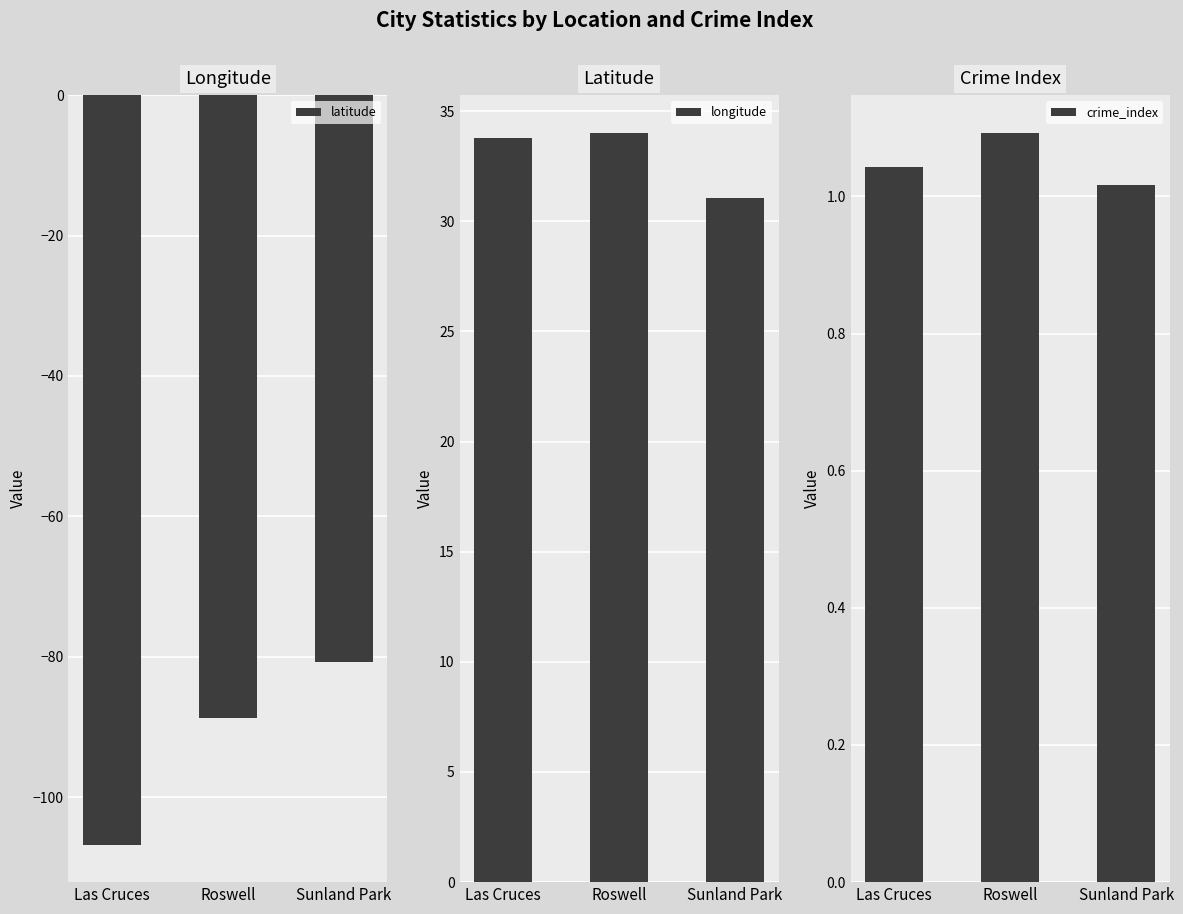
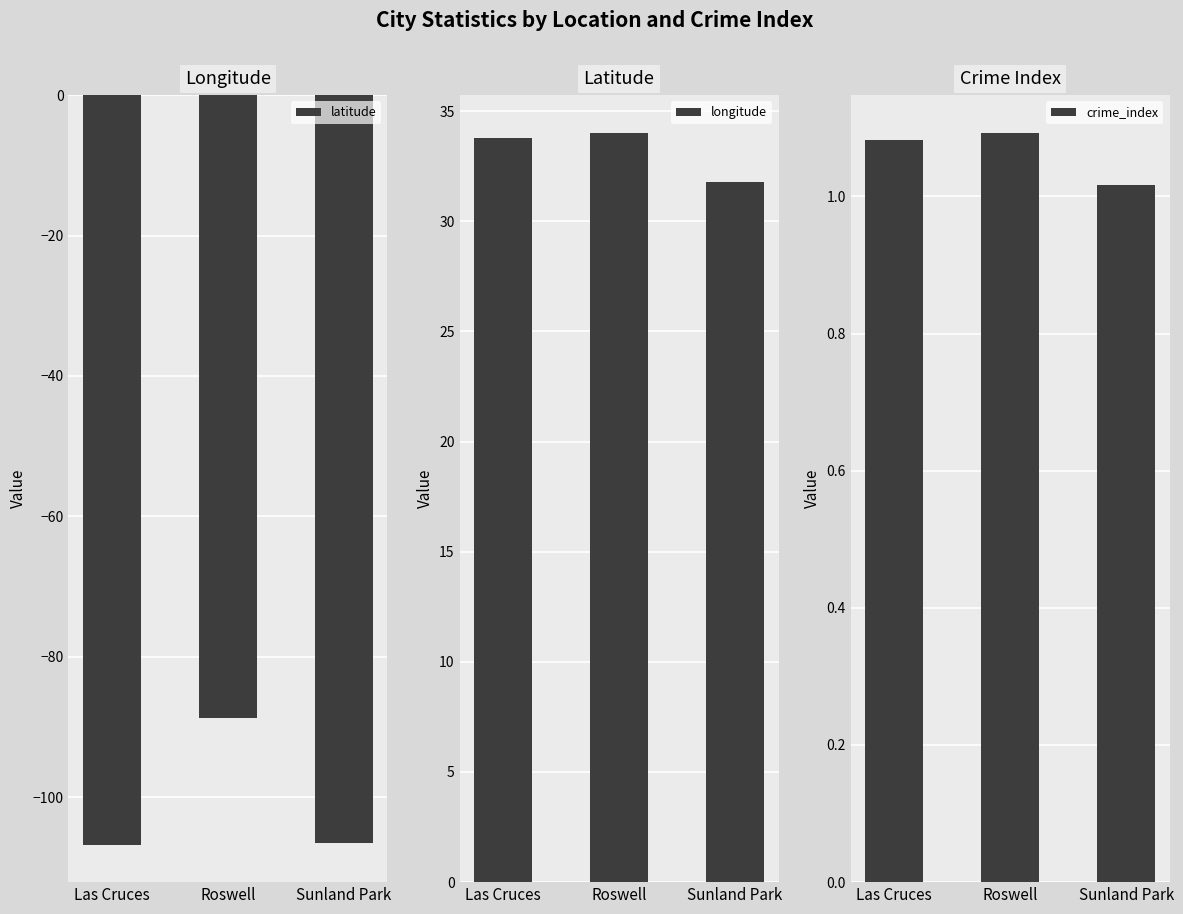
  {
    "Longitude": {
      "Las Cruces": -107,
      "Roswell": -89,
-     "Sunland Park": -81
+     "Sunland Park": -107
    },
    "Latitude": {
      "Las Cruces": 33.8,
      "Roswell": 34.0,
-     "Sunland Park": 31.0
+     "Sunland Park": 31.8
    },
    "Crime Index": {
-     "Las Cruces": 1.04,
+     "Las Cruces": 1.08,
      "Roswell": 1.09,
      "Sunland Park": 1.02
    }
  }
